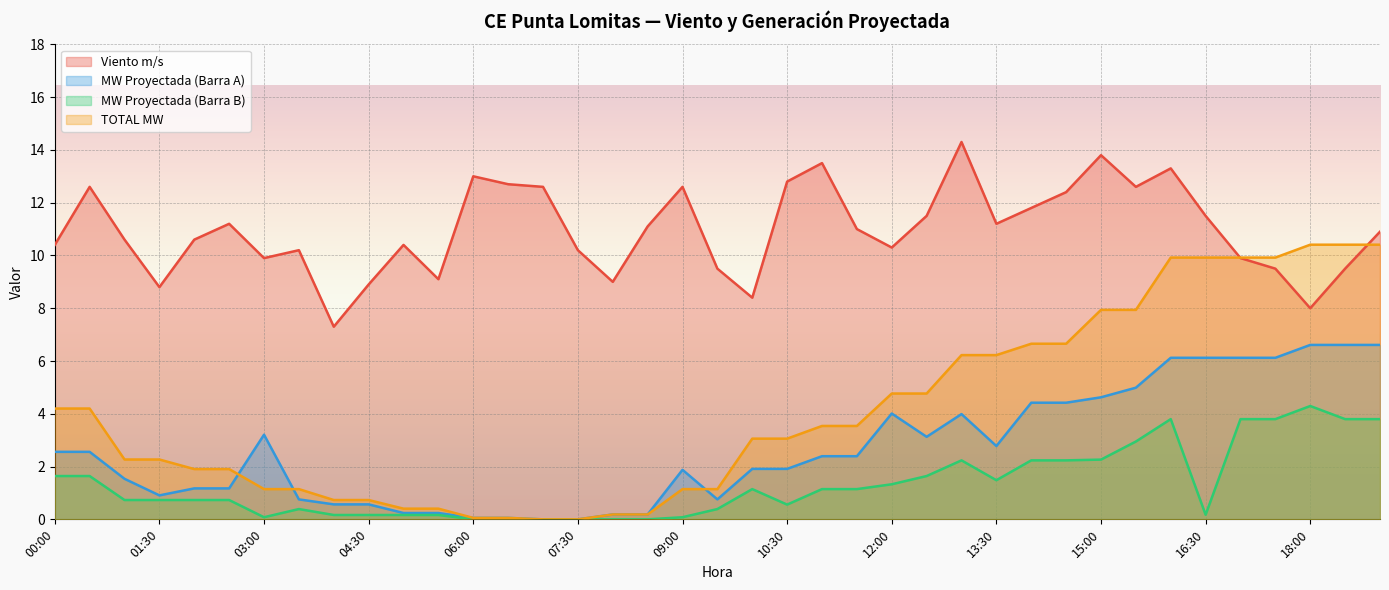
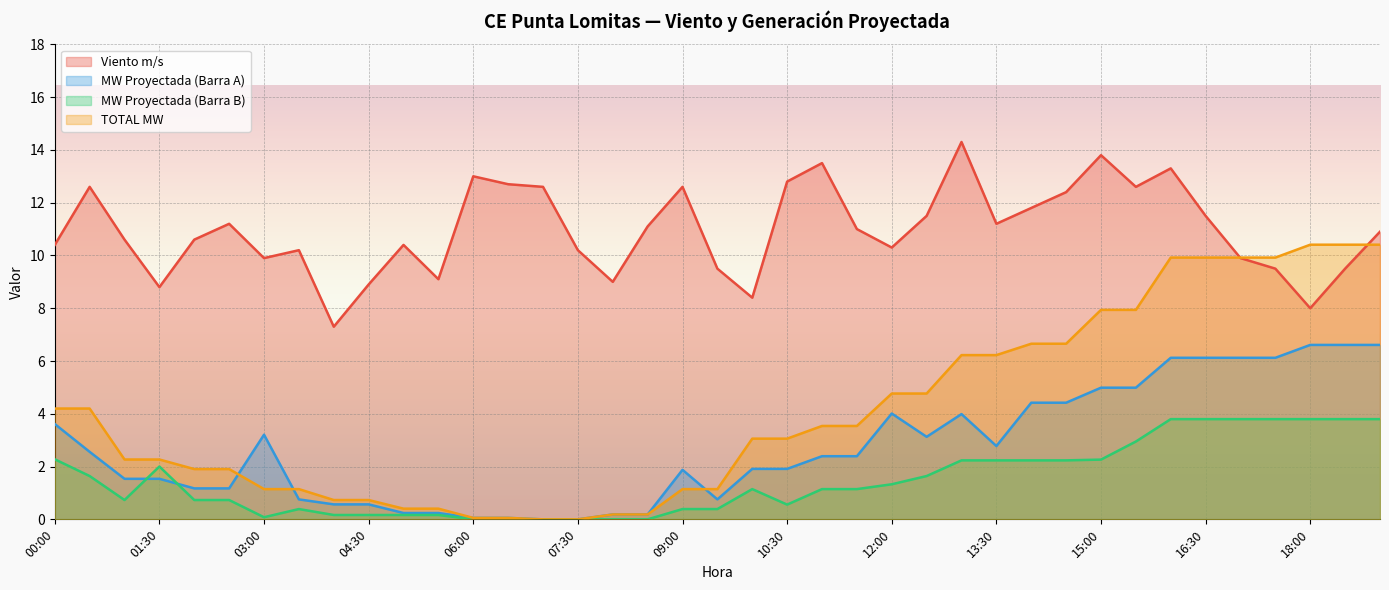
  {
    "MW Proyectada (Barra A)": {
-     "00:00": 2.6,
-     "01:30": 0.9,
+     "00:00": 3.6,
+     "01:30": 1.5,
      "03:00": 3.2,
      "04:30": 0.6,
      "09:00": 1.9,
      "10:30": 1.9,
      "12:00": 4.0,
      "13:30": 2.8,
-     "15:00": 4.6,
+     "15:00": 5.0,
      "16:30": 6.1,
      "18:00": 6.6
    },
    "MW Proyectada (Barra B)": {
-     "00:00": 1.6,
-     "01:30": 0.7,
+     "00:00": 2.3,
+     "01:30": 2.0,
      "03:00": 0.1,
      "04:30": 0.2,
-     "09:00": 0.1,
+     "09:00": 0.4,
      "10:30": 0.6,
      "12:00": 1.3,
-     "13:30": 1.5,
+     "13:30": 2.2,
      "15:00": 2.3,
-     "16:30": 0.2,
-     "18:00": 4.3
+     "16:30": 3.8,
+     "18:00": 3.8
    }
  }
